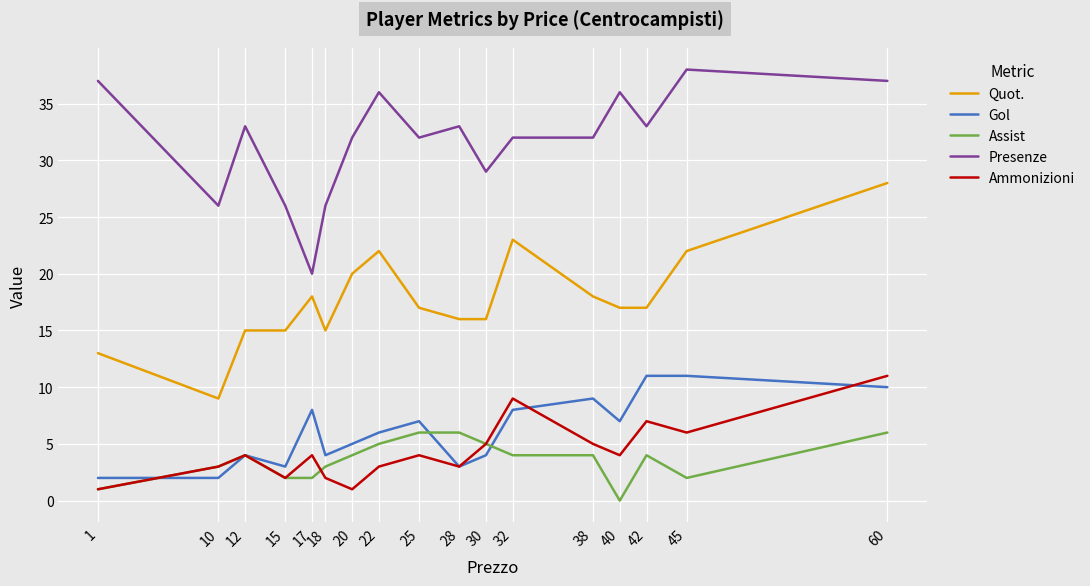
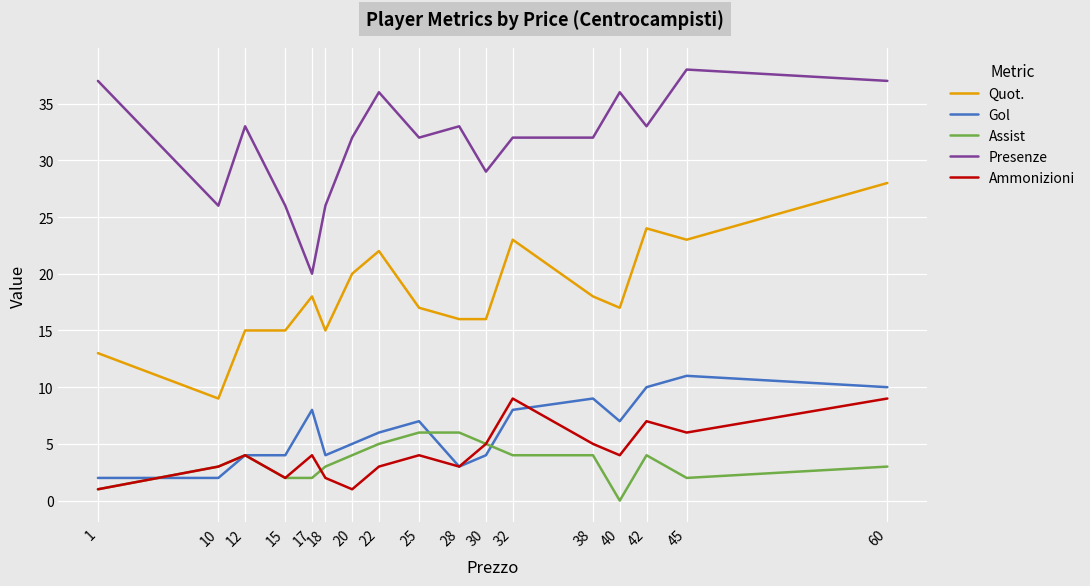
  {
    "Quot.": {
      "1": 13,
      "10": 9,
      "12": 15,
      "15": 15,
      "17": 18,
      "18": 15,
      "20": 20,
      "22": 22,
      "25": 17,
      "28": 16,
      "30": 16,
      "32": 23,
      "38": 18,
      "40": 17,
-     "42": 17,
-     "45": 22,
+     "42": 24,
+     "45": 23,
      "60": 28
    },
    "Gol": {
      "1": 2,
      "10": 2,
-     "15": 3,
+     "15": 4,
      "17": 8,
      "18": 4,
      "20": 5,
      "22": 6,
      "25": 7,
      "30": 4,
      "32": 8,
      "38": 9,
      "40": 7,
-     "42": 11,
+     "42": 10,
      "45": 11,
      "60": 10
    },
    "Assist": {
      "17": 2,
      "18": 3,
      "20": 4,
      "22": 5,
      "25": 6,
      "28": 6,
      "32": 4,
      "38": 4,
      "40": 0,
      "42": 4,
      "45": 2,
-     "60": 6
+     "60": 3
    },
    "Presenze": {
      "1": 37,
      "10": 26,
      "12": 33,
      "15": 26,
      "17": 20,
      "18": 26,
      "20": 32,
      "22": 36,
      "25": 32,
      "28": 33,
      "30": 29,
      "32": 32,
      "38": 32,
      "40": 36,
      "42": 33,
      "45": 38,
      "60": 37
    },
    "Ammonizioni": {
      "17": 4,
      "18": 2,
      "20": 1,
      "22": 3,
      "25": 4,
      "32": 9,
      "38": 5,
      "40": 4,
      "42": 7,
      "45": 6,
-     "60": 11
+     "60": 9
    }
  }
